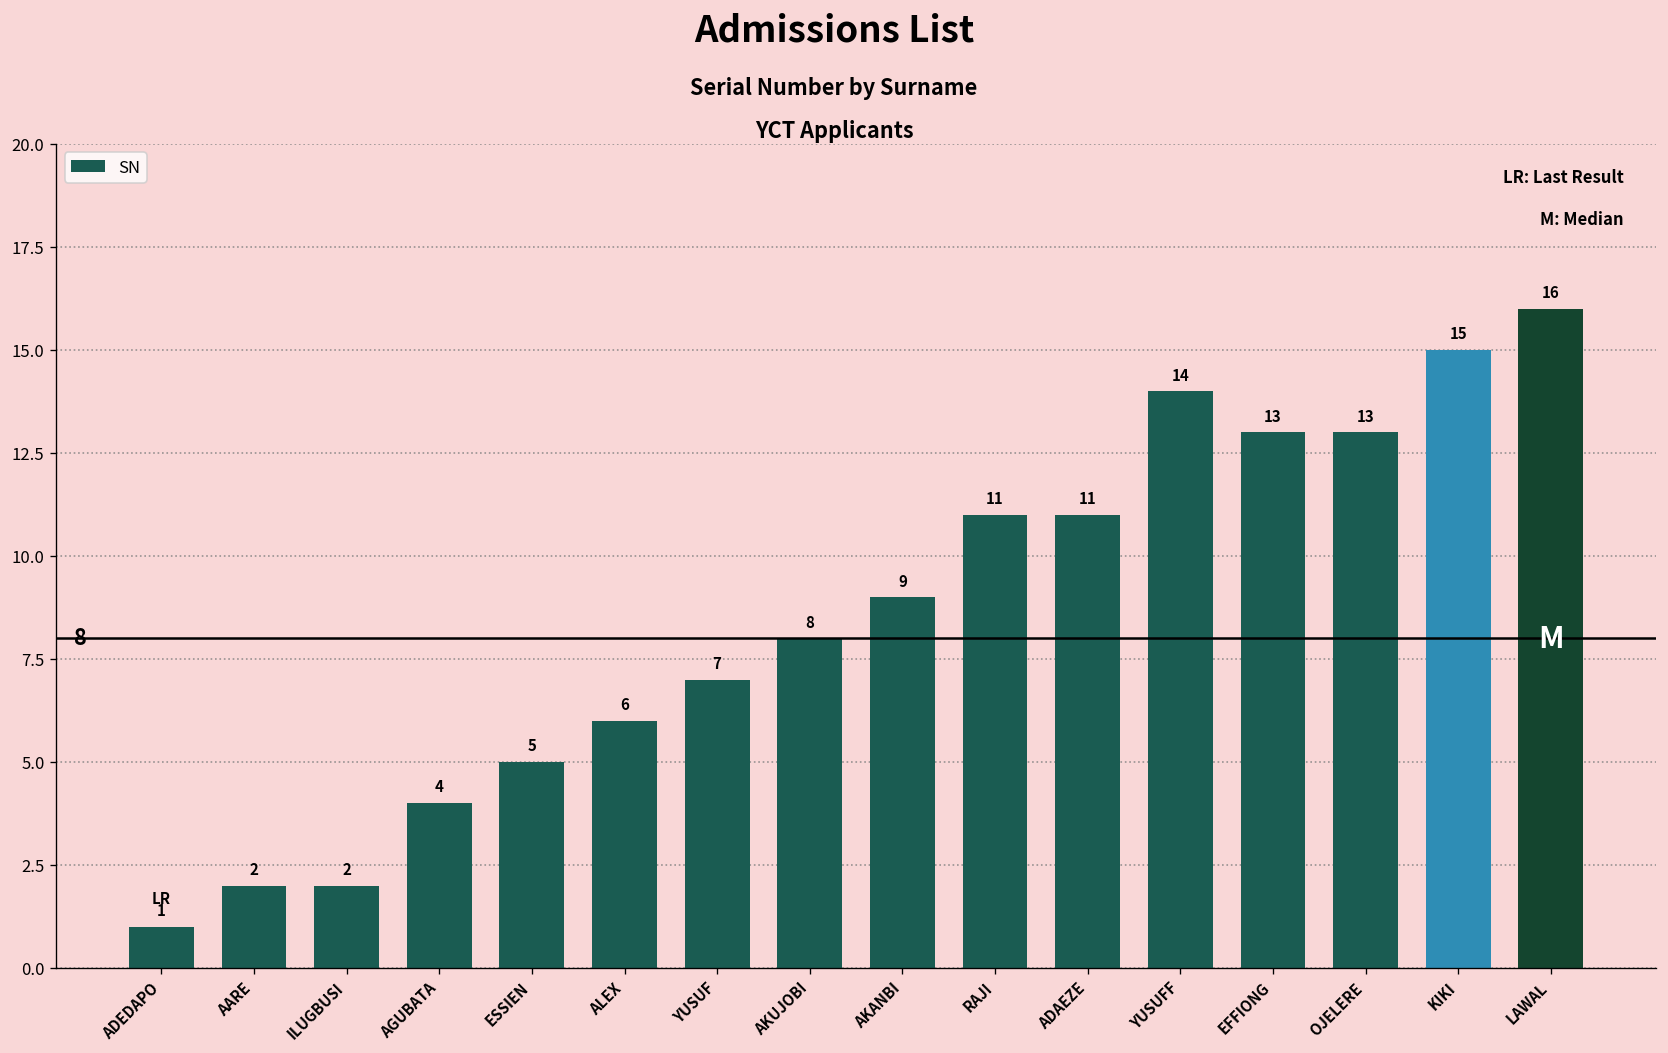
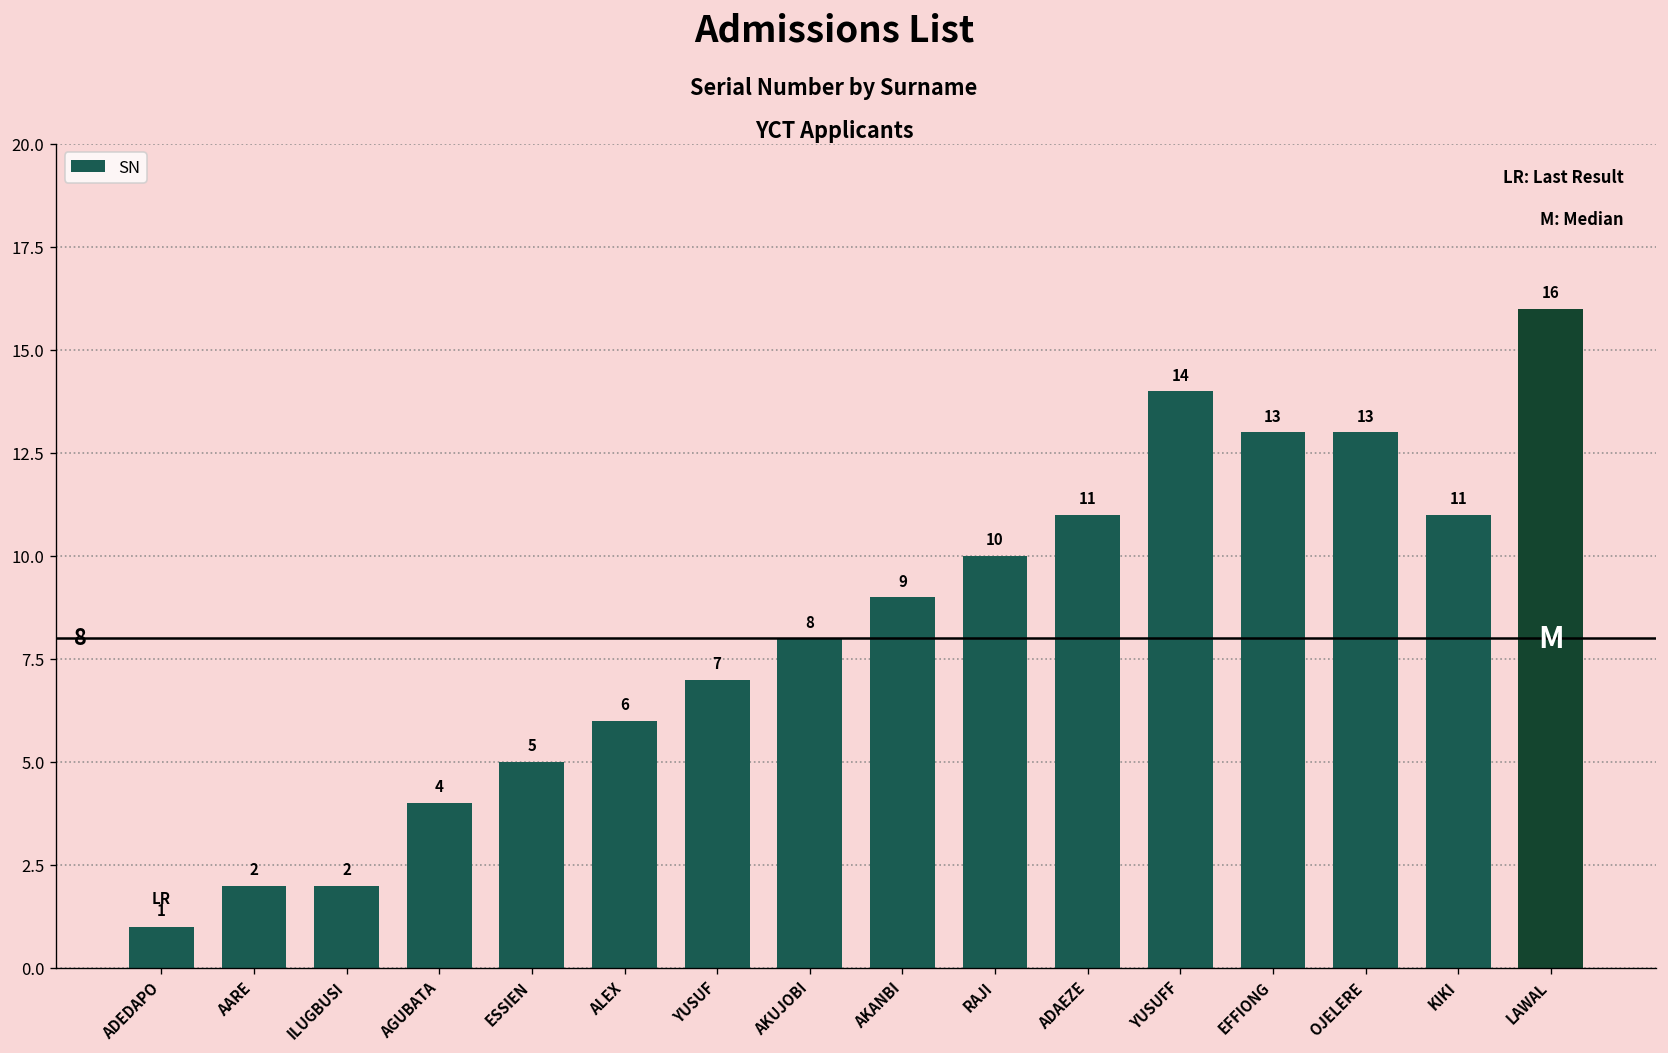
  {
    "AARE": 2,
    "ILUGBUSI": 2,
    "AGUBATA": 4,
    "ESSIEN": 5,
    "ALEX": 6,
    "YUSUF": 7,
    "AKUJOBI": 8,
    "AKANBI": 9,
-   "RAJI": 11,
+   "RAJI": 10,
    "ADAEZE": 11,
    "YUSUFF": 14,
    "EFFIONG": 13,
    "OJELERE": 13,
-   "KIKI": 15,
+   "KIKI": 11,
    "LAWAL": 16
  }
